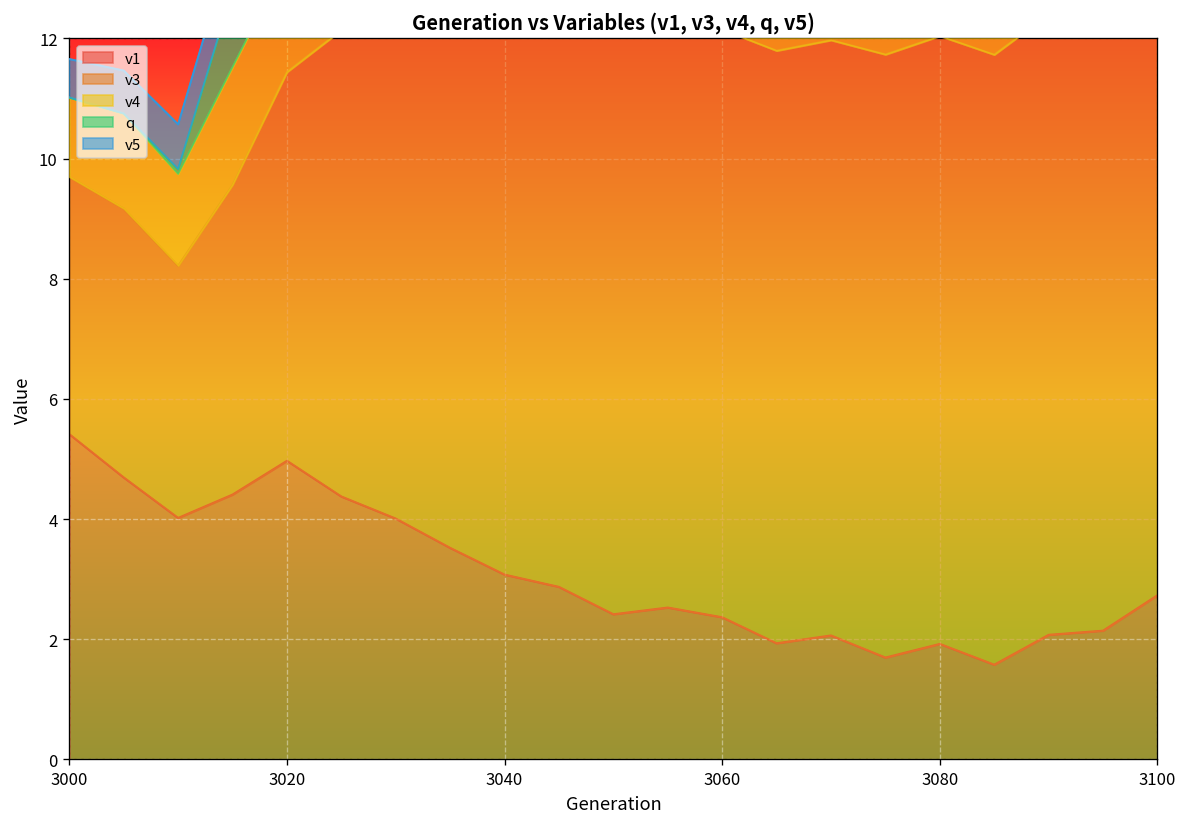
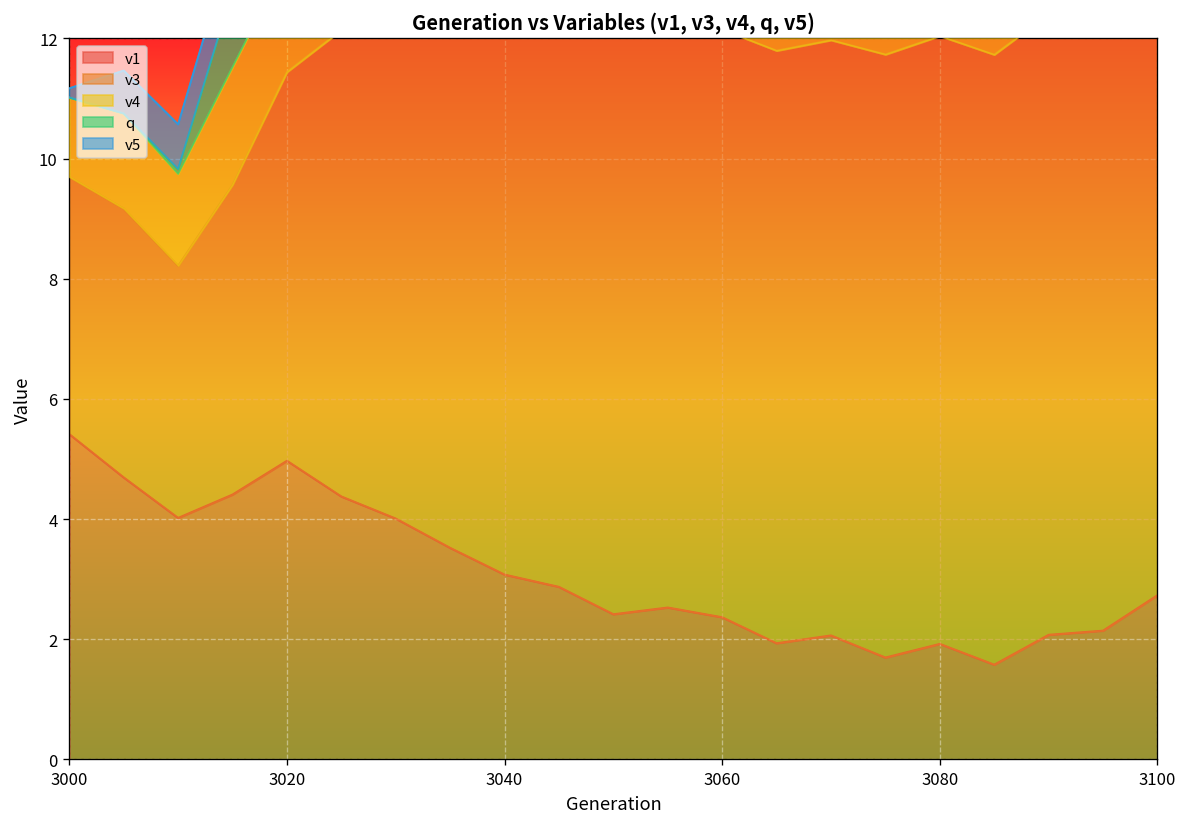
  {
    "v5": {
-     "3000": 0.6
+     "3000": 0.2
    }
  }
